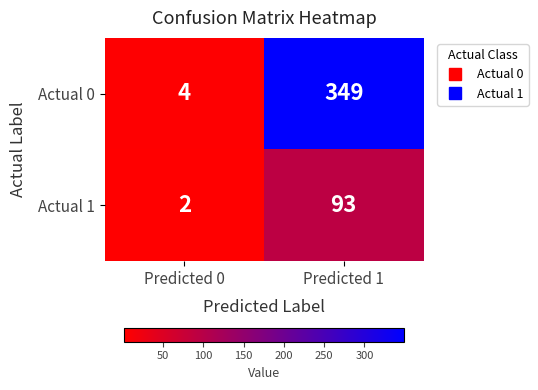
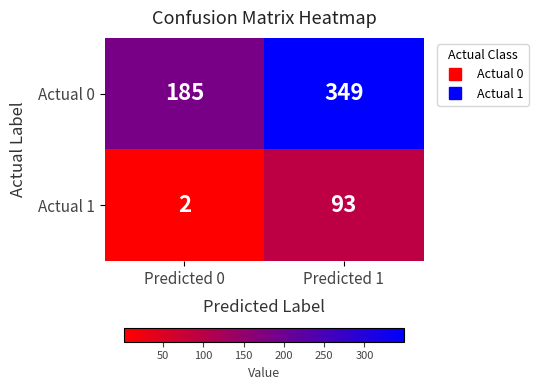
  {
    "Actual 0": {
-     "Predicted 0": 4,
+     "Predicted 0": 185,
      "Predicted 1": 349
    },
    "Actual 1": {
      "Predicted 0": 2,
      "Predicted 1": 93
    }
  }
